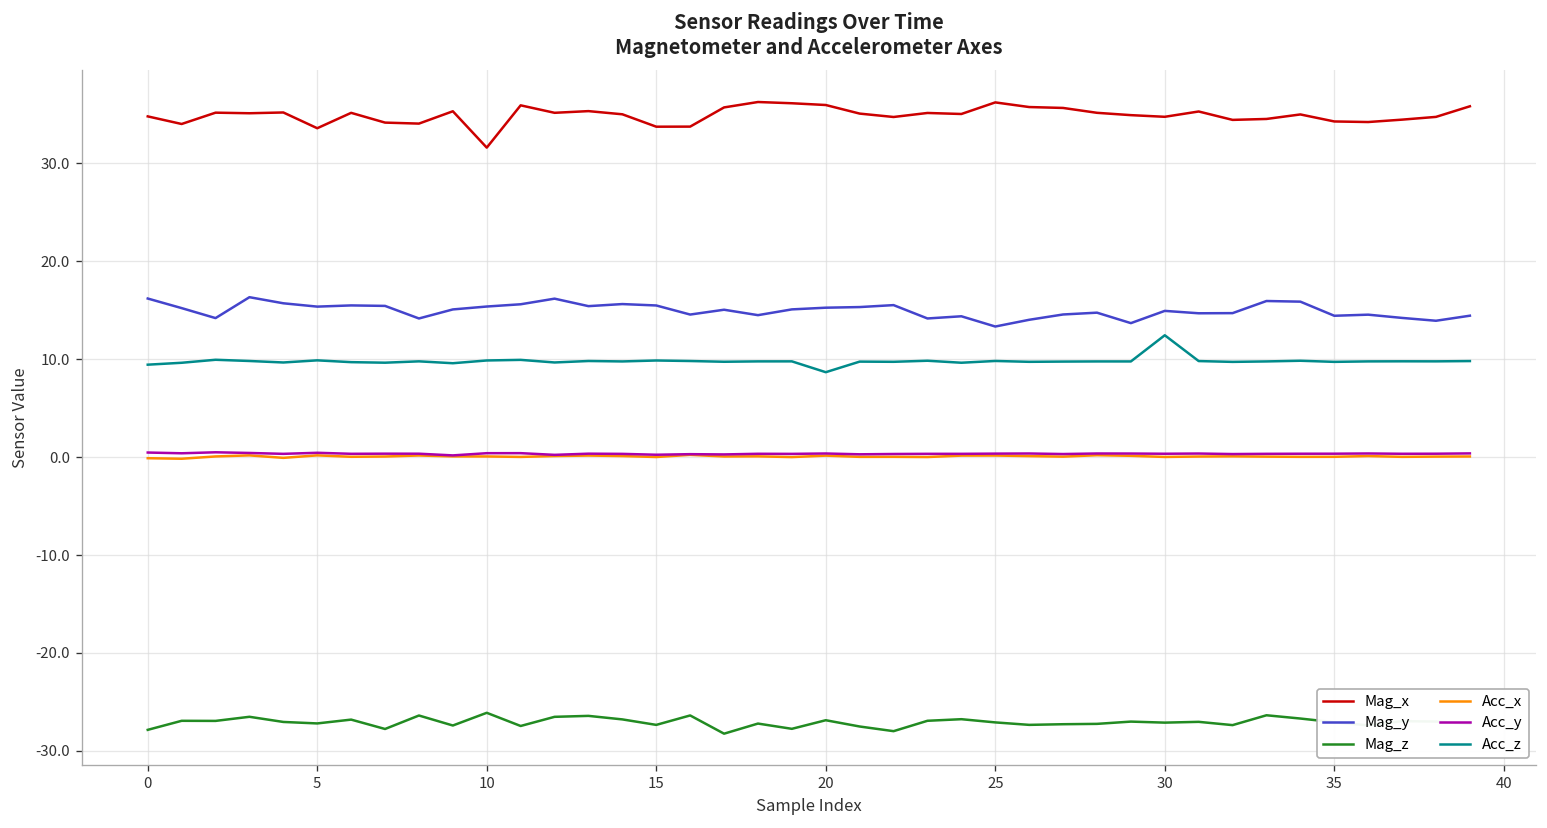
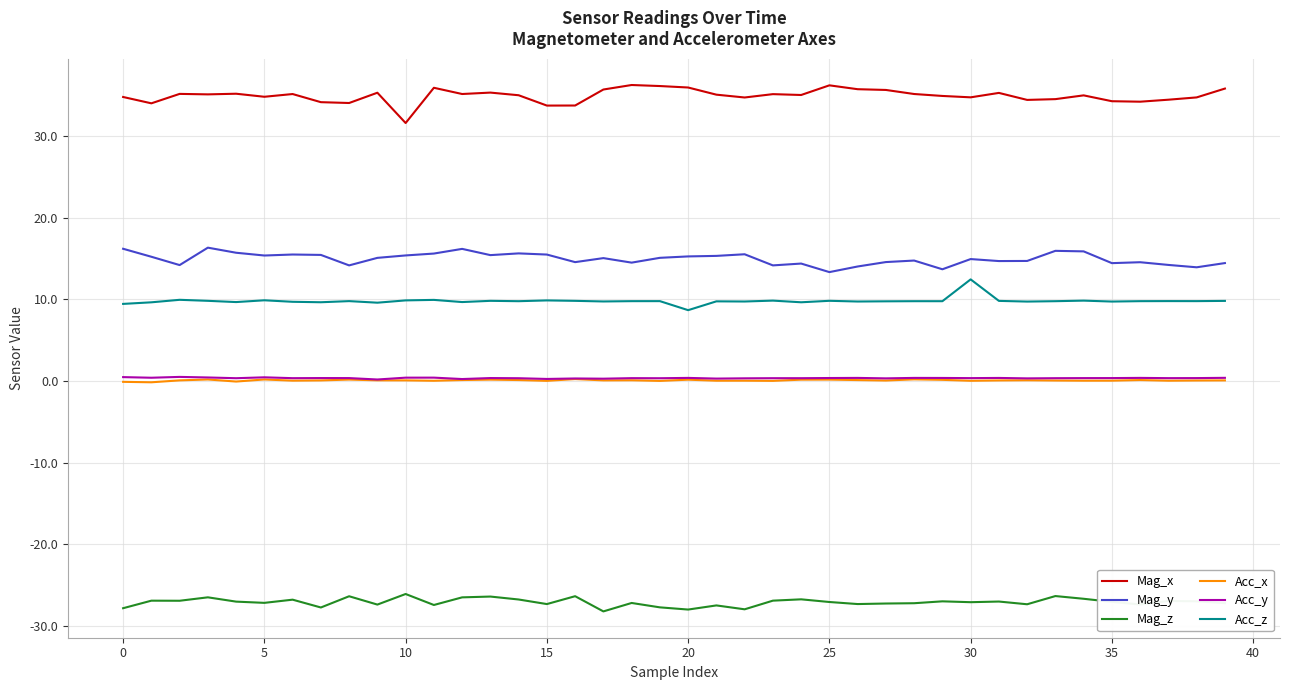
  {
    "Mag_x": {
      "0": 35,
-     "5": 34,
+     "5": 35,
      "10": 32,
      "15": 34,
      "20": 36,
      "25": 36,
      "30": 35,
      "35": 34
    },
    "Mag_y": {
      "0": 16,
      "5": 15,
      "10": 15,
      "15": 15,
      "20": 15,
      "25": 13,
      "30": 15,
      "35": 14
    },
    "Mag_z": {
      "0": -28,
      "5": -27,
      "10": -26,
      "15": -27,
-     "20": -27,
+     "20": -28,
      "25": -27,
      "30": -27
    },
    "Acc_x": {
      "0": 0,
      "10": 0,
      "30": 0,
      "35": 0
    },
    "Acc_y": {
      "0": 0,
      "10": 0,
      "30": 0,
      "35": 0
    },
    "Acc_z": {
      "0": 9,
      "5": 10,
      "10": 10,
      "15": 10,
      "20": 9,
      "25": 10,
      "30": 12,
      "35": 10
    }
  }
